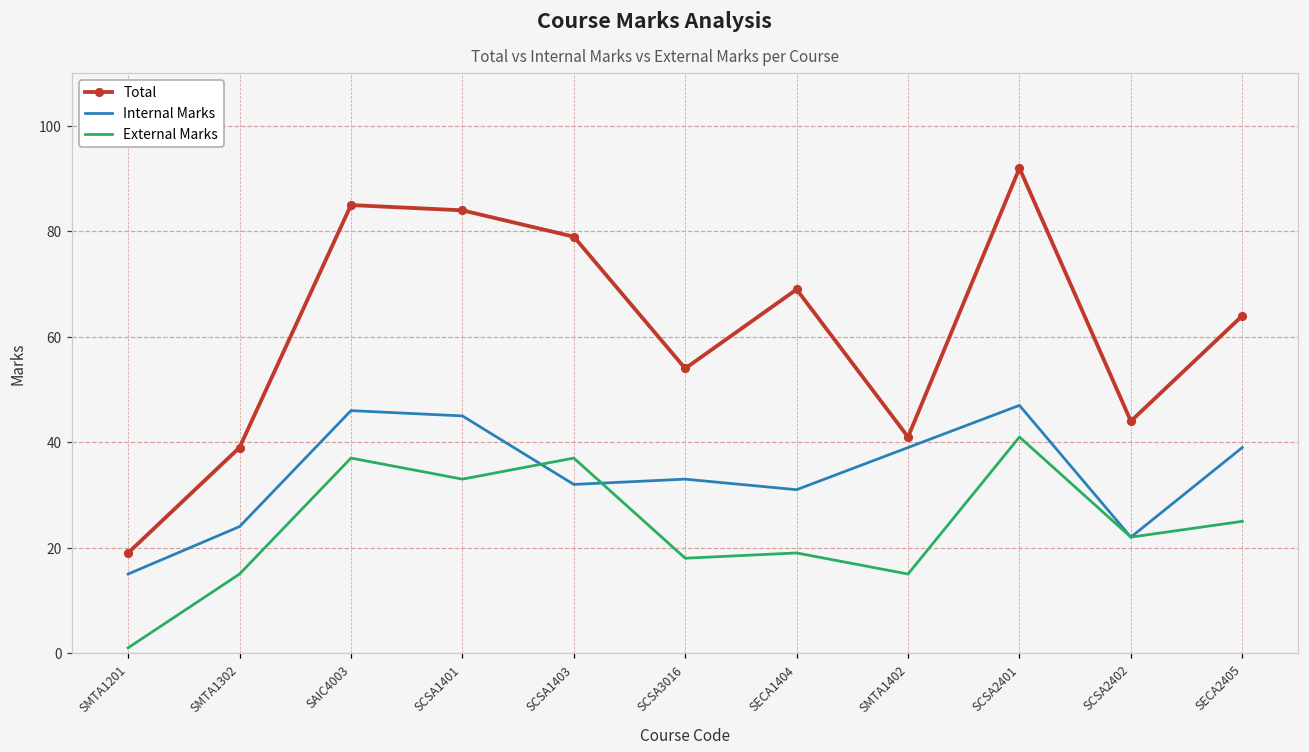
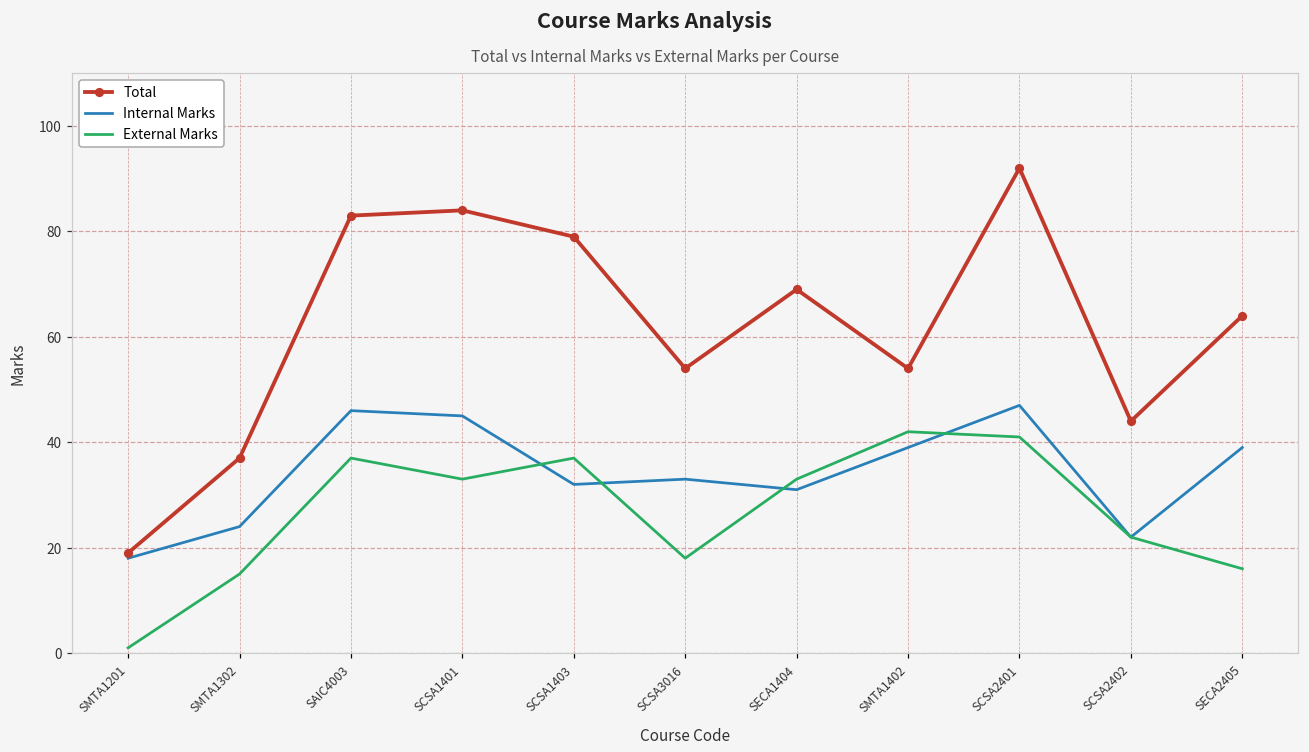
  {
    "Total": {
      "SMTA1201": 19,
-     "SMTA1302": 39,
-     "SAIC4003": 85,
+     "SMTA1302": 37,
+     "SAIC4003": 83,
      "SCSA1401": 84,
      "SCSA1403": 79,
      "SCSA3016": 54,
      "SECA1404": 69,
-     "SMTA1402": 41,
+     "SMTA1402": 54,
      "SCSA2401": 92,
      "SCSA2402": 44,
      "SECA2405": 64
    },
    "Internal Marks": {
-     "SMTA1201": 15,
+     "SMTA1201": 18,
      "SMTA1302": 24,
      "SAIC4003": 46,
      "SCSA1401": 45,
      "SCSA1403": 32,
      "SCSA3016": 33,
      "SECA1404": 31,
      "SMTA1402": 39,
      "SCSA2401": 47,
      "SECA2405": 39
    },
    "External Marks": {
      "SMTA1201": 1,
      "SMTA1302": 15,
      "SAIC4003": 37,
      "SCSA1401": 33,
      "SCSA1403": 37,
      "SCSA3016": 18,
-     "SECA1404": 19,
-     "SMTA1402": 15,
+     "SECA1404": 33,
+     "SMTA1402": 42,
      "SCSA2401": 41,
-     "SECA2405": 25
+     "SECA2405": 16
    }
  }
